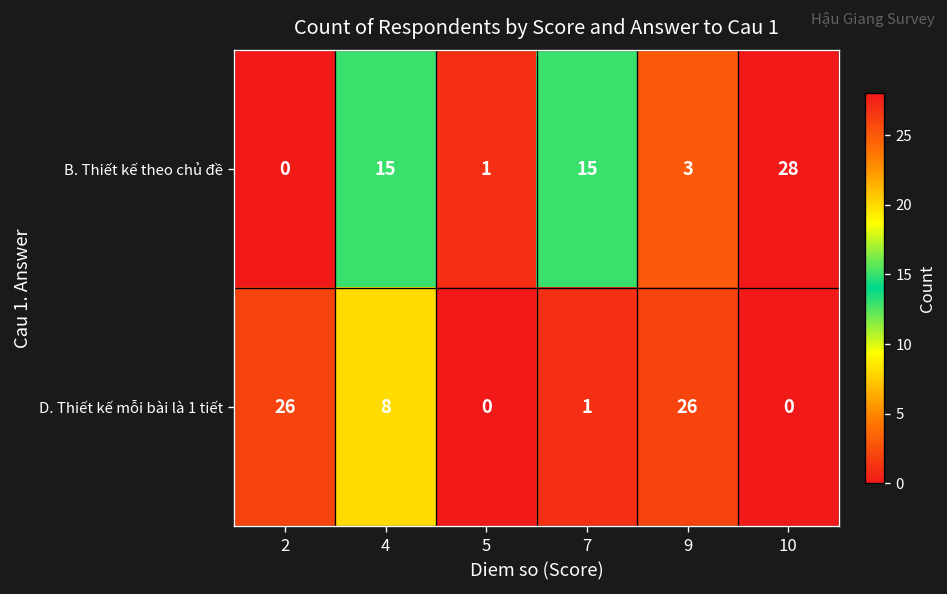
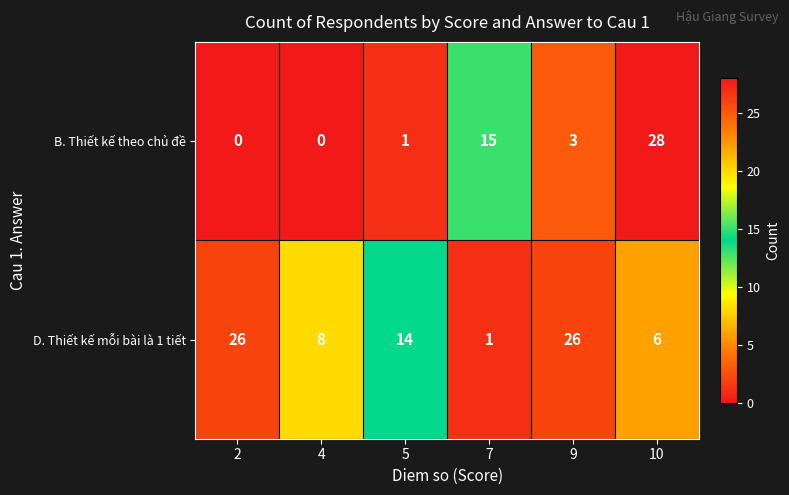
  {
    "B. Thiết kế theo chủ đề": {
      "2": 0,
-     "4": 15,
+     "4": 0,
      "5": 1,
      "7": 15,
      "9": 3,
      "10": 28
    },
    "D. Thiết kế mỗi bài là 1 tiết": {
      "2": 26,
      "4": 8,
-     "5": 0,
+     "5": 14,
      "7": 1,
      "9": 26,
-     "10": 0
+     "10": 6
    }
  }
